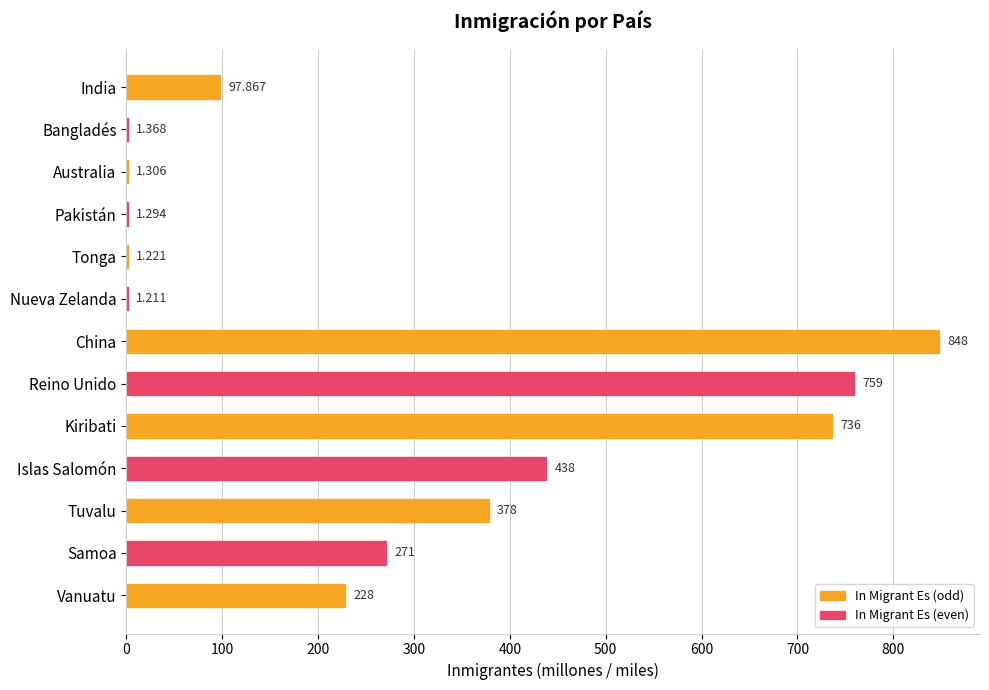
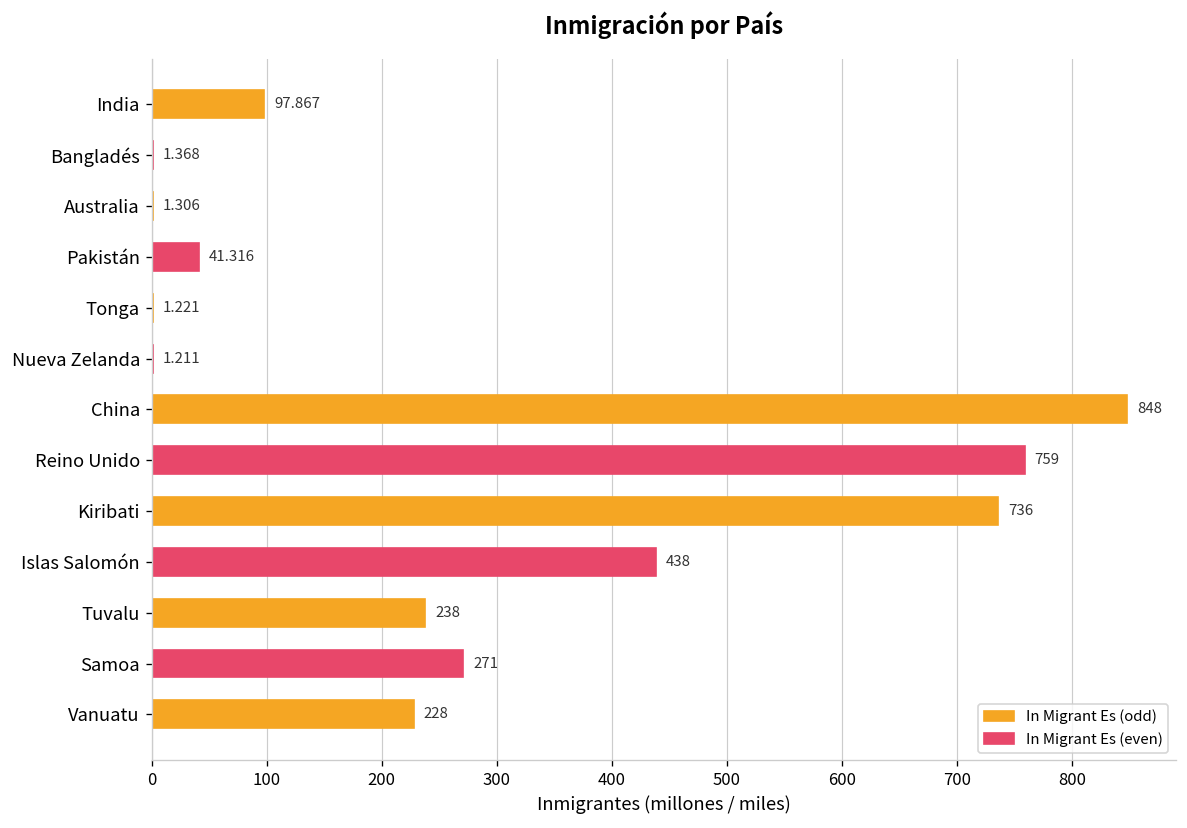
  {
    "India": 97.867,
    "Bangladés": 1.368,
    "Australia": 1.306,
-   "Pakistán": 1.294,
+   "Pakistán": 41.316,
    "Tonga": 1.221,
    "Nueva Zelanda": 1.211,
    "China": 848,
    "Reino Unido": 759,
    "Kiribati": 736,
    "Islas Salomón": 438,
-   "Tuvalu": 378,
+   "Tuvalu": 238,
    "Samoa": 271,
    "Vanuatu": 228
  }
